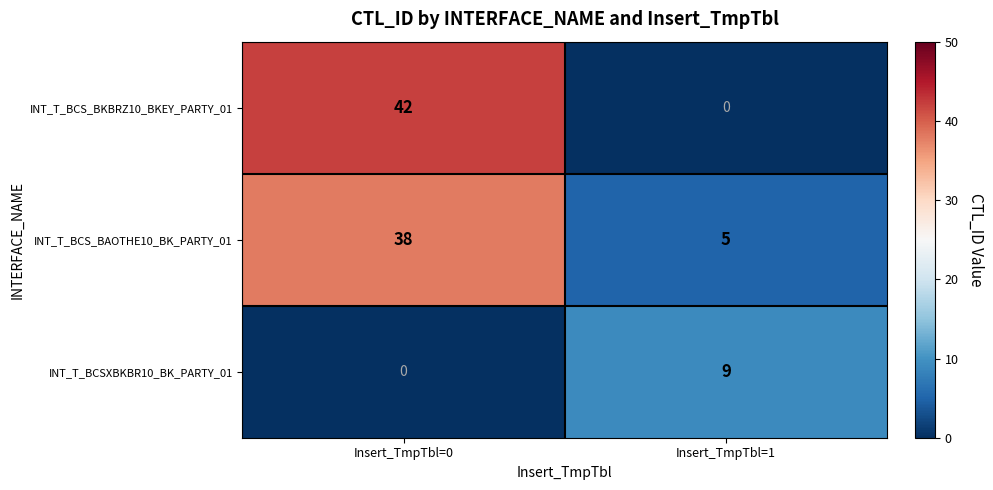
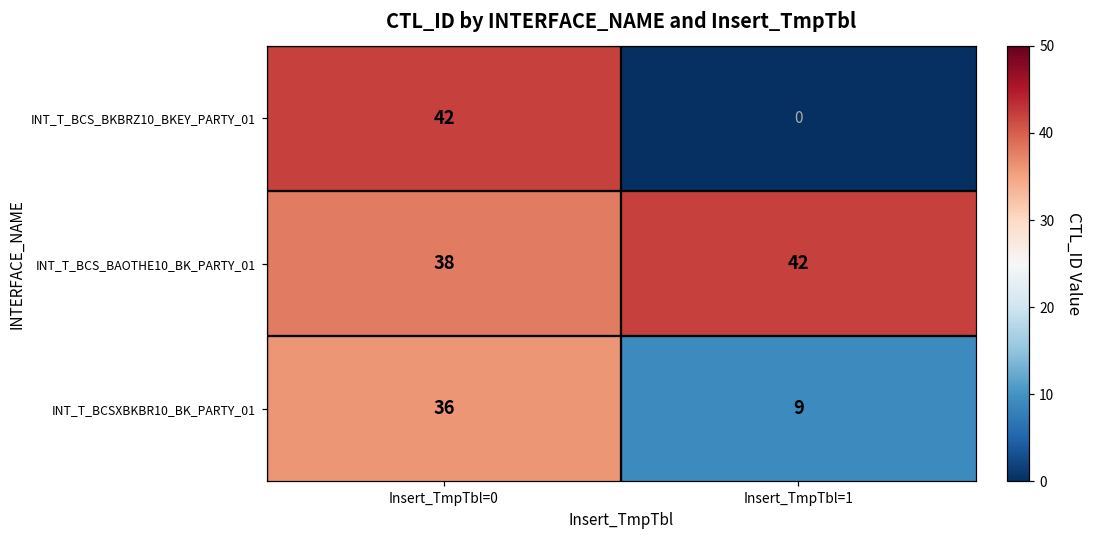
  {
    "INT_T_BCS_BKBRZ10_BKEY_PARTY_01": {
      "Insert_TmpTbl=0": 42,
      "Insert_TmpTbl=1": 0
    },
    "INT_T_BCS_BAOTHE10_BK_PARTY_01": {
      "Insert_TmpTbl=0": 38,
-     "Insert_TmpTbl=1": 5
+     "Insert_TmpTbl=1": 42
    },
    "INT_T_BCSXBKBR10_BK_PARTY_01": {
-     "Insert_TmpTbl=0": 0,
+     "Insert_TmpTbl=0": 36,
      "Insert_TmpTbl=1": 9
    }
  }
